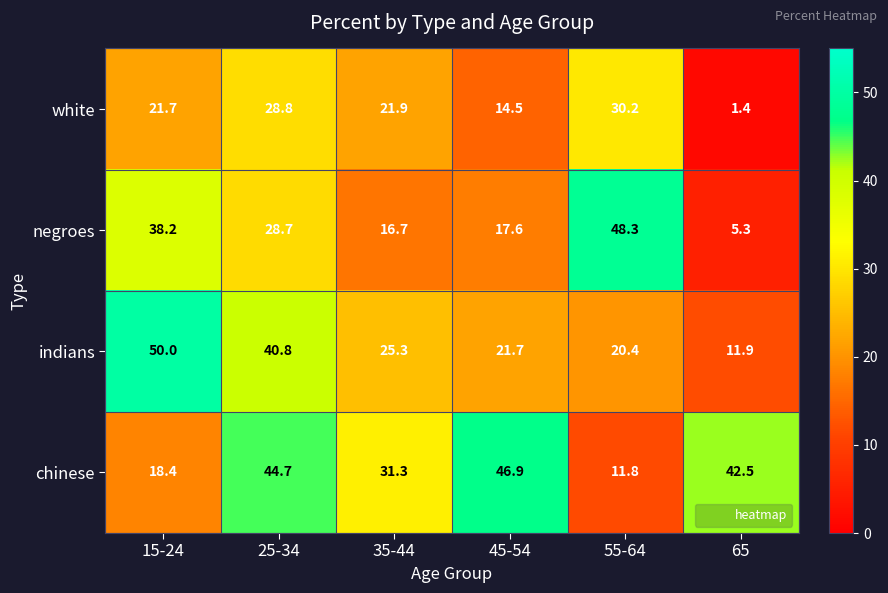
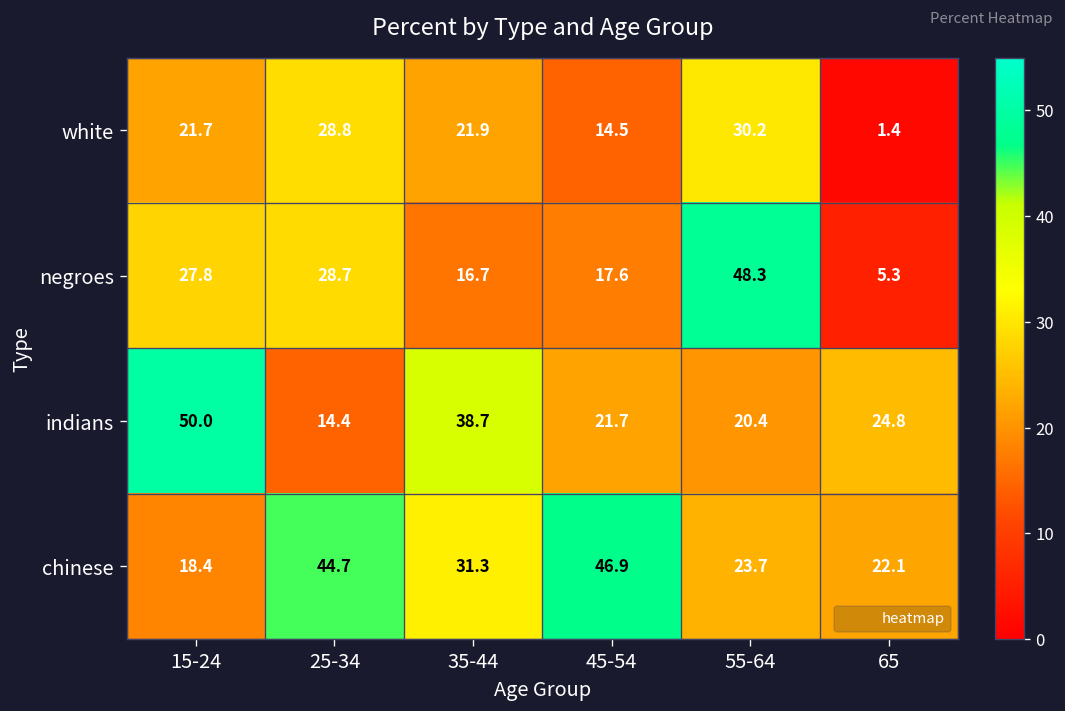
  {
    "white": {
      "15-24": 21.7,
      "25-34": 28.8,
      "35-44": 21.9,
      "45-54": 14.5,
      "55-64": 30.2,
      "65": 1.4
    },
    "negroes": {
-     "15-24": 38.2,
+     "15-24": 27.8,
      "25-34": 28.7,
      "35-44": 16.7,
      "45-54": 17.6,
      "55-64": 48.3,
      "65": 5.3
    },
    "indians": {
      "15-24": 50.0,
-     "25-34": 40.8,
-     "35-44": 25.3,
+     "25-34": 14.4,
+     "35-44": 38.7,
      "45-54": 21.7,
      "55-64": 20.4,
-     "65": 11.9
+     "65": 24.8
    },
    "chinese": {
      "15-24": 18.4,
      "25-34": 44.7,
      "35-44": 31.3,
      "45-54": 46.9,
-     "55-64": 11.8,
-     "65": 42.5
+     "55-64": 23.7,
+     "65": 22.1
    }
  }
